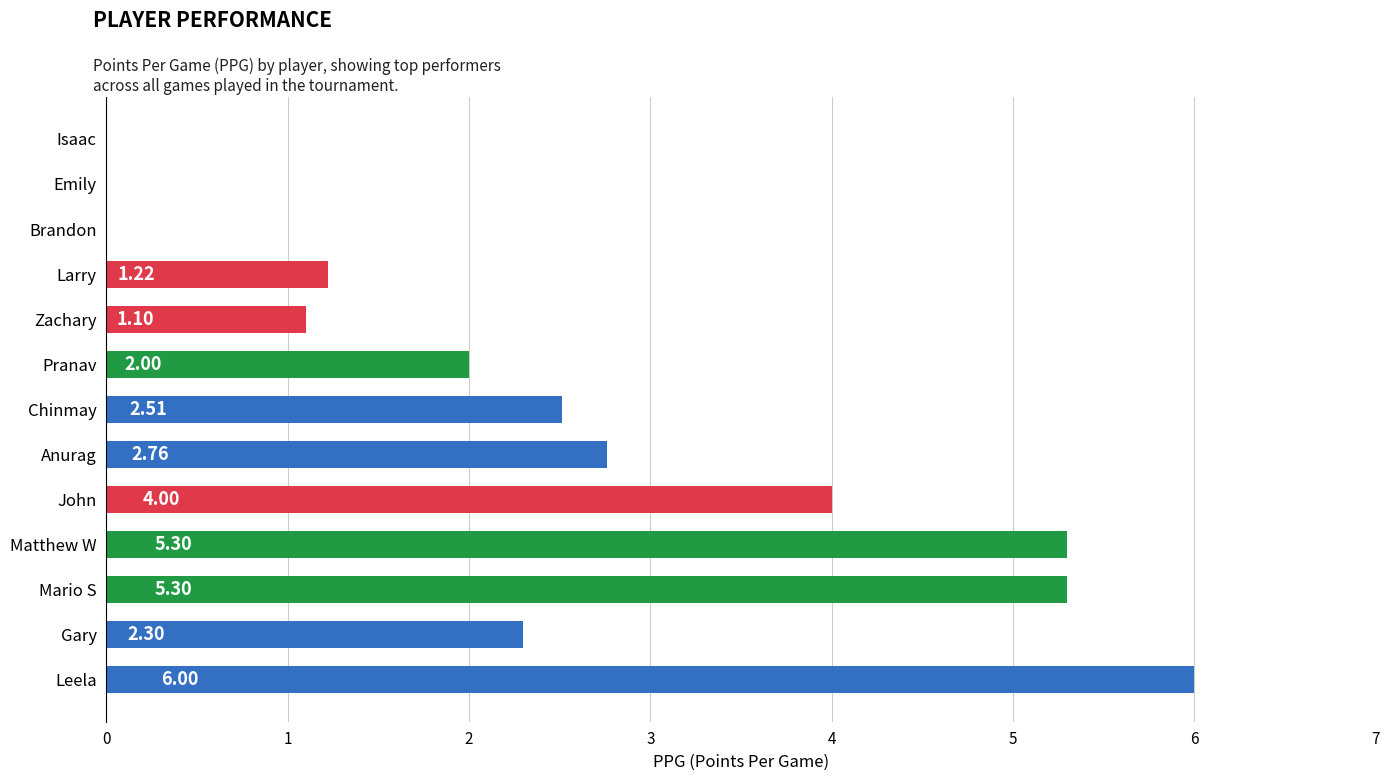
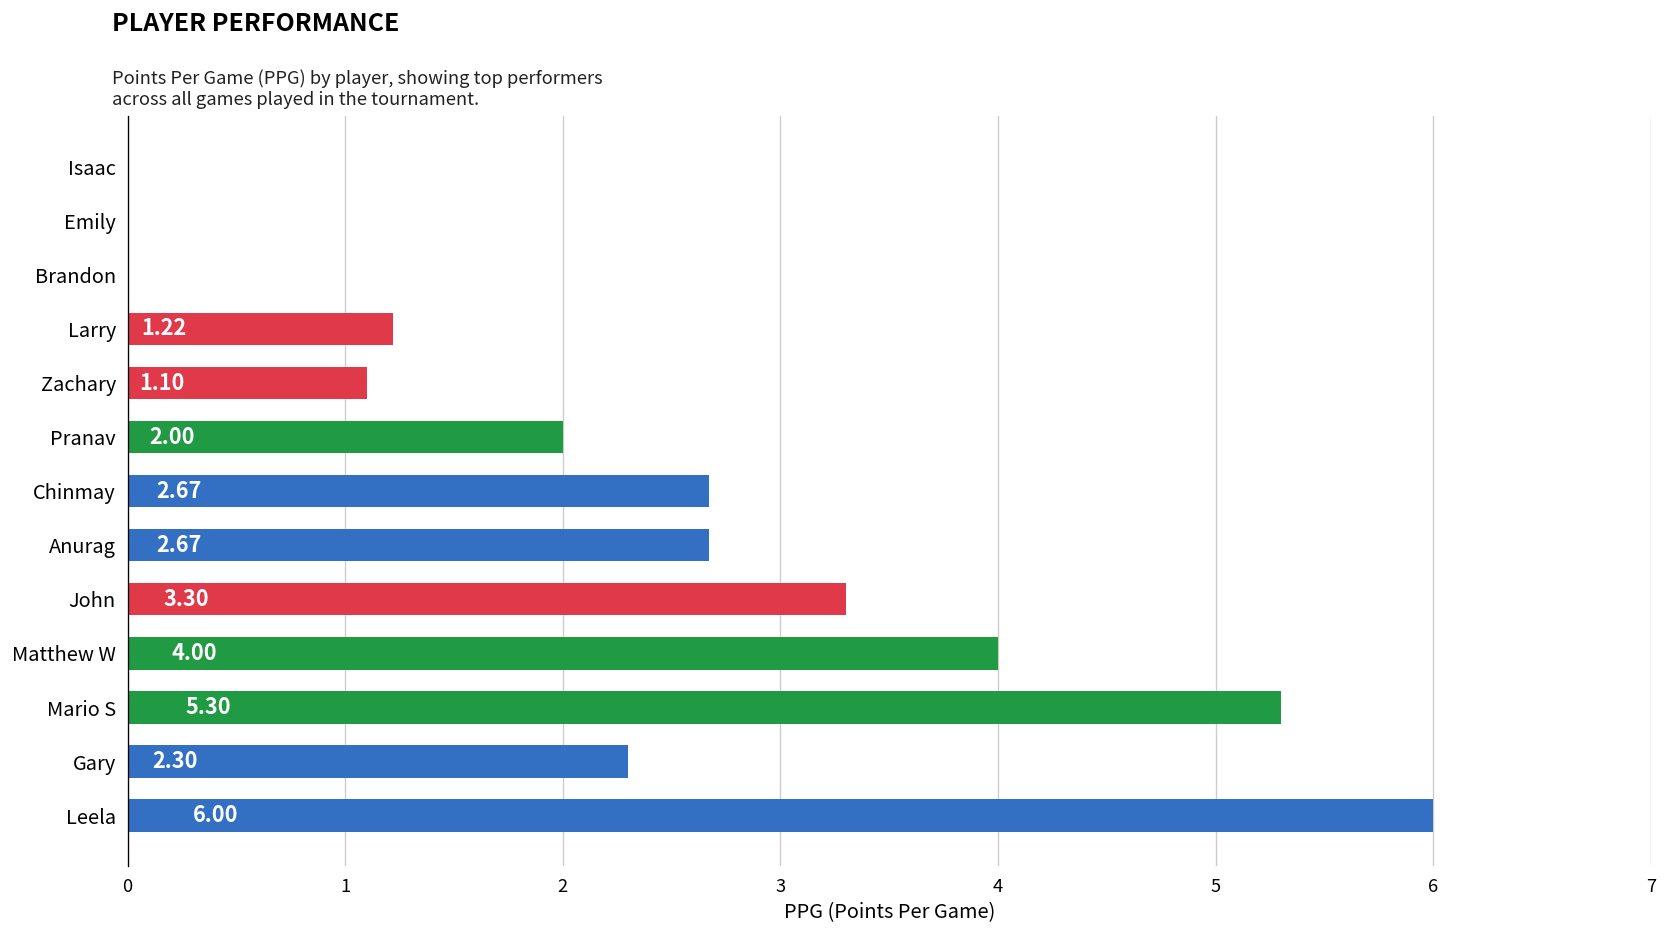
  {
    "Larry": 1.22,
    "Zachary": 1.10,
    "Pranav": 2.00,
-   "Chinmay": 2.51,
-   "Anurag": 2.76,
-   "John": 4.00,
-   "Matthew W": 5.30,
+   "Chinmay": 2.67,
+   "Anurag": 2.67,
+   "John": 3.30,
+   "Matthew W": 4.00,
    "Mario S": 5.30,
    "Gary": 2.30,
    "Leela": 6.00
  }
